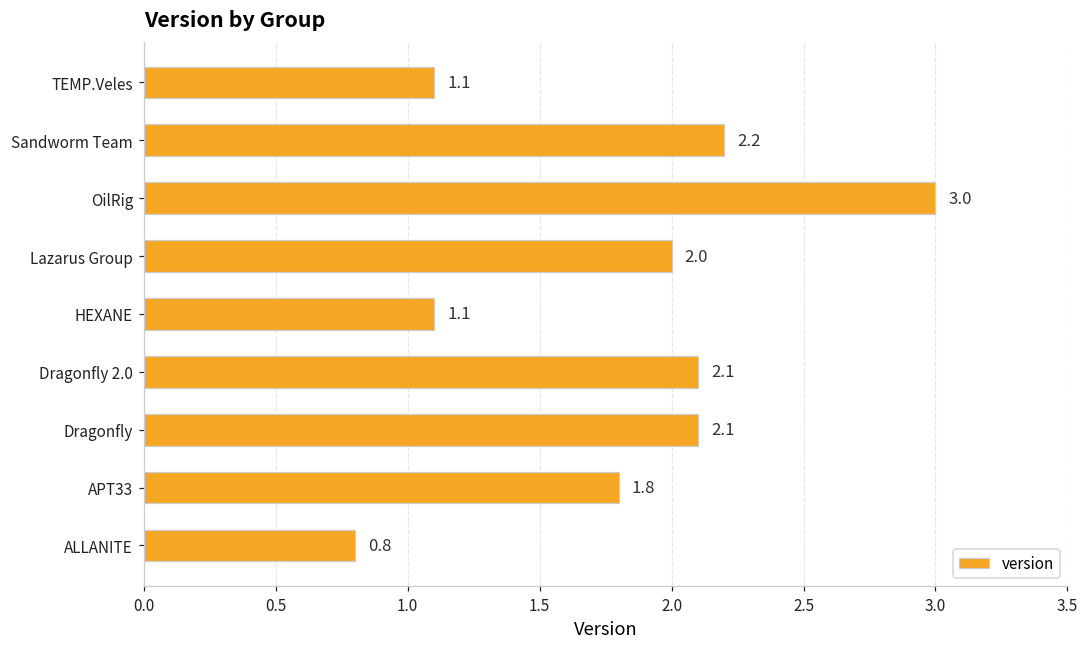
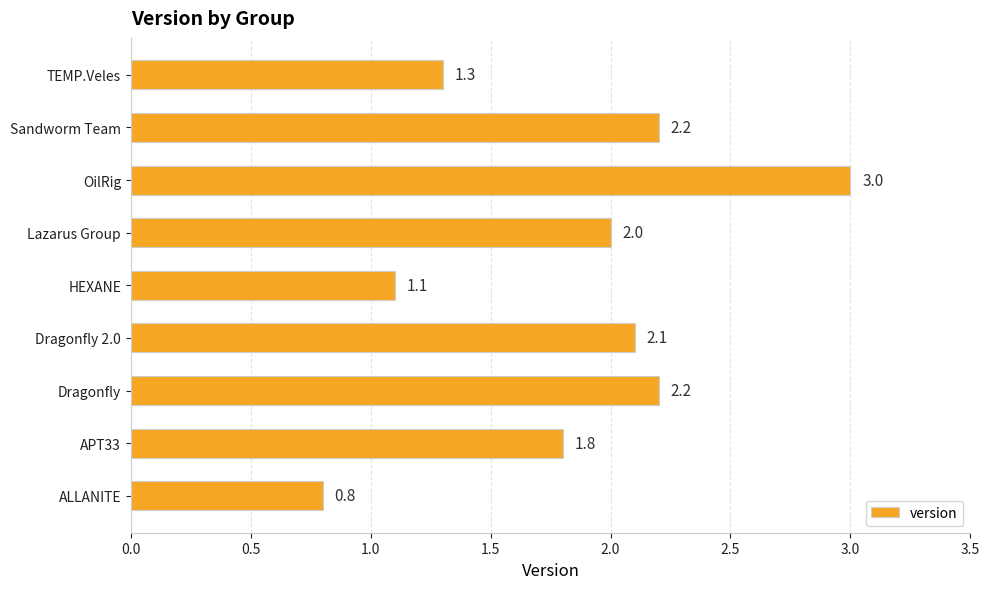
  {
-   "TEMP.Veles": 1.1,
+   "TEMP.Veles": 1.3,
    "Sandworm Team": 2.2,
    "OilRig": 3.0,
    "Lazarus Group": 2.0,
    "HEXANE": 1.1,
    "Dragonfly 2.0": 2.1,
-   "Dragonfly": 2.1,
+   "Dragonfly": 2.2,
    "APT33": 1.8,
    "ALLANITE": 0.8
  }
